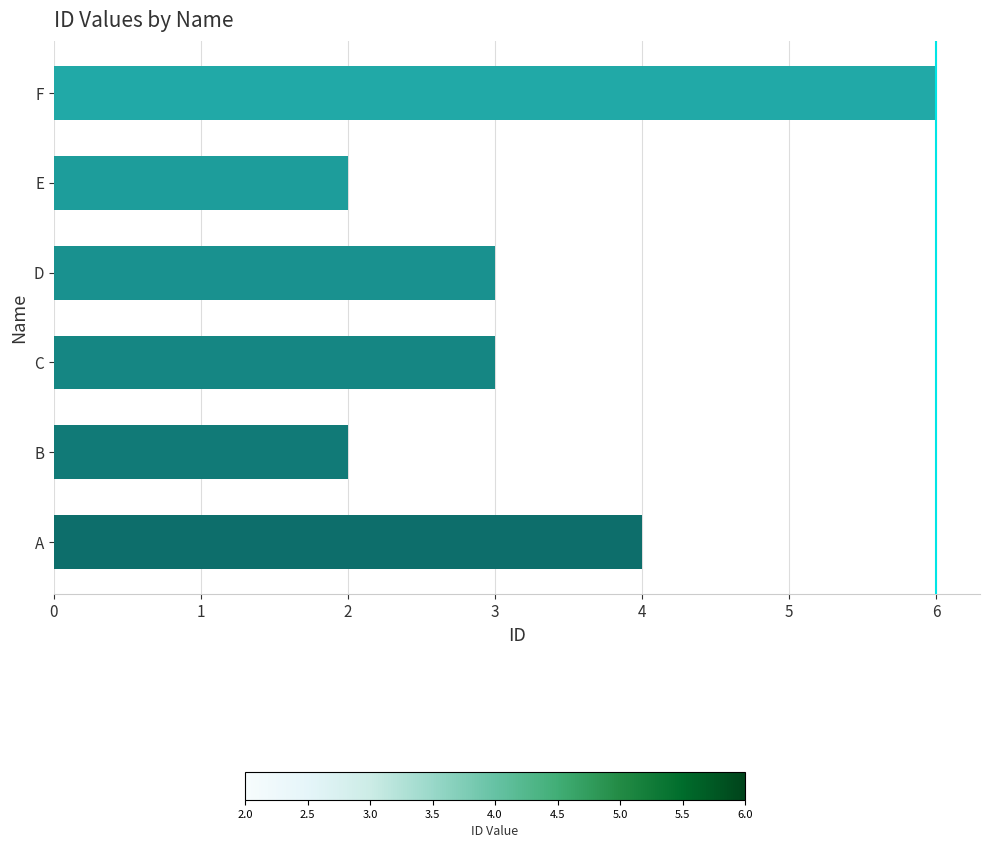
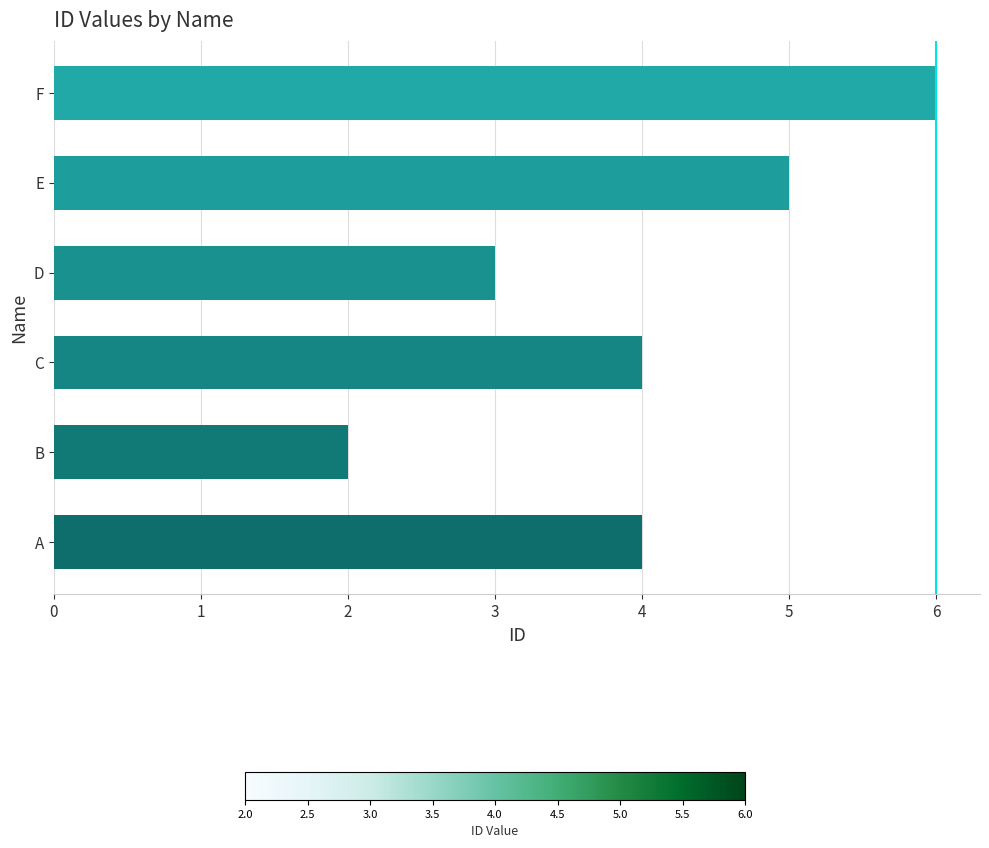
  {
    "F": 6,
-   "E": 2,
+   "E": 5,
    "D": 3,
-   "C": 3,
+   "C": 4,
    "B": 2,
    "A": 4
  }
